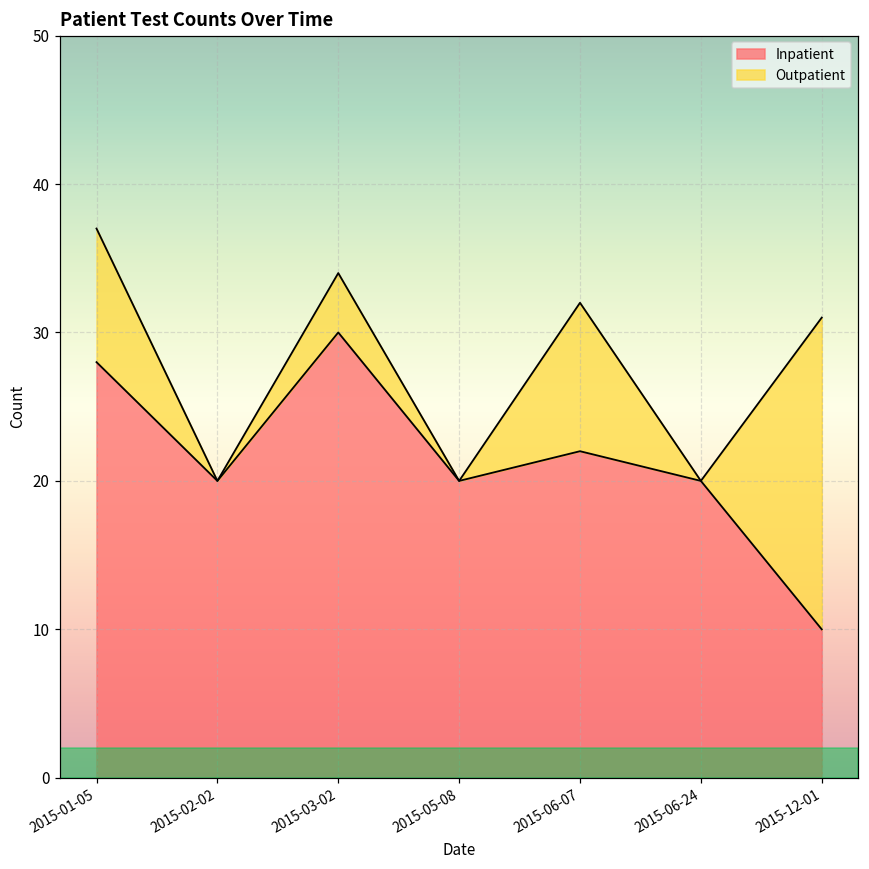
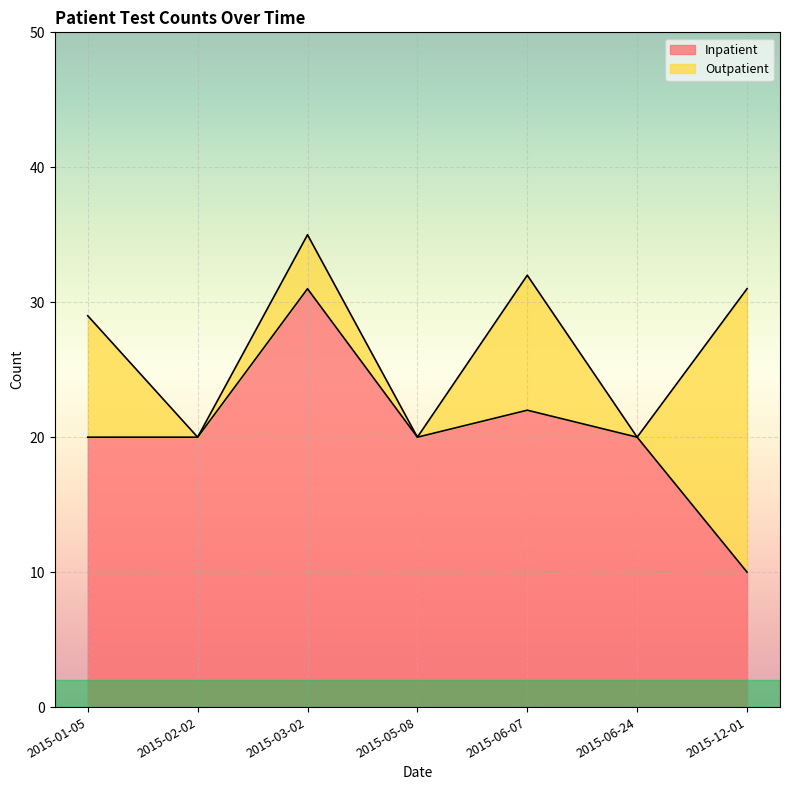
  {
    "Inpatient": {
-     "2015-01-05": 28,
-     "2015-03-02": 30,
+     "2015-01-05": 20,
+     "2015-03-02": 31,
      "2015-06-07": 22,
      "2015-12-01": 10
    },
    "Outpatient": {
      "2015-01-05": 9,
      "2015-03-02": 4,
      "2015-06-07": 10,
      "2015-12-01": 21
    }
  }
